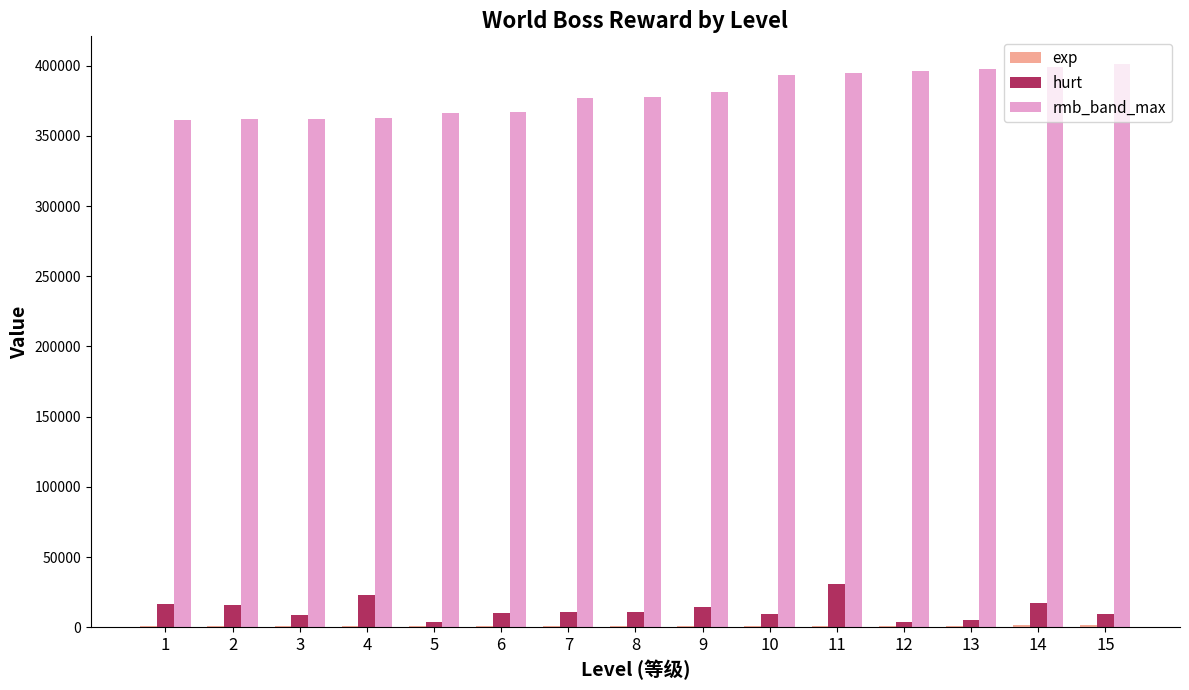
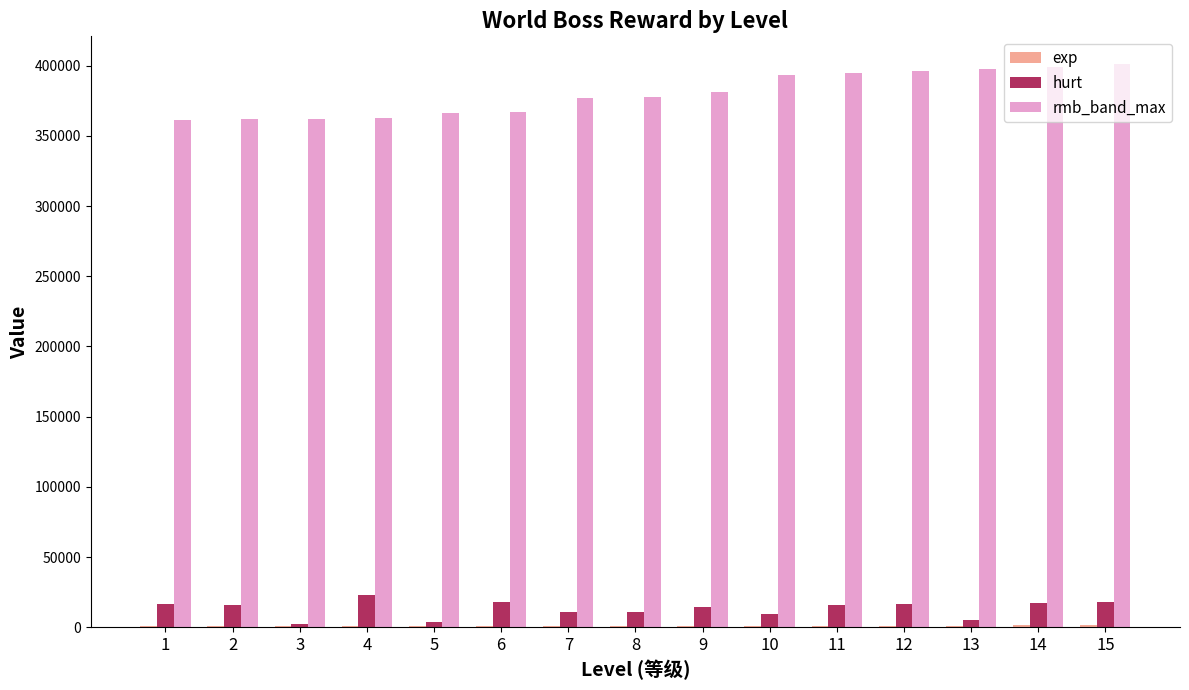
  {
    "hurt": {
      "1": 17000,
      "2": 16000,
-     "3": 9000,
+     "3": 3000,
      "4": 23000,
      "5": 3000,
-     "6": 10000,
+     "6": 18000,
      "7": 11000,
      "8": 11000,
      "9": 15000,
      "10": 9000,
-     "11": 31000,
-     "12": 4000,
+     "11": 16000,
+     "12": 16000,
      "13": 5000,
      "14": 17000,
-     "15": 10000
+     "15": 18000
    }
  }
